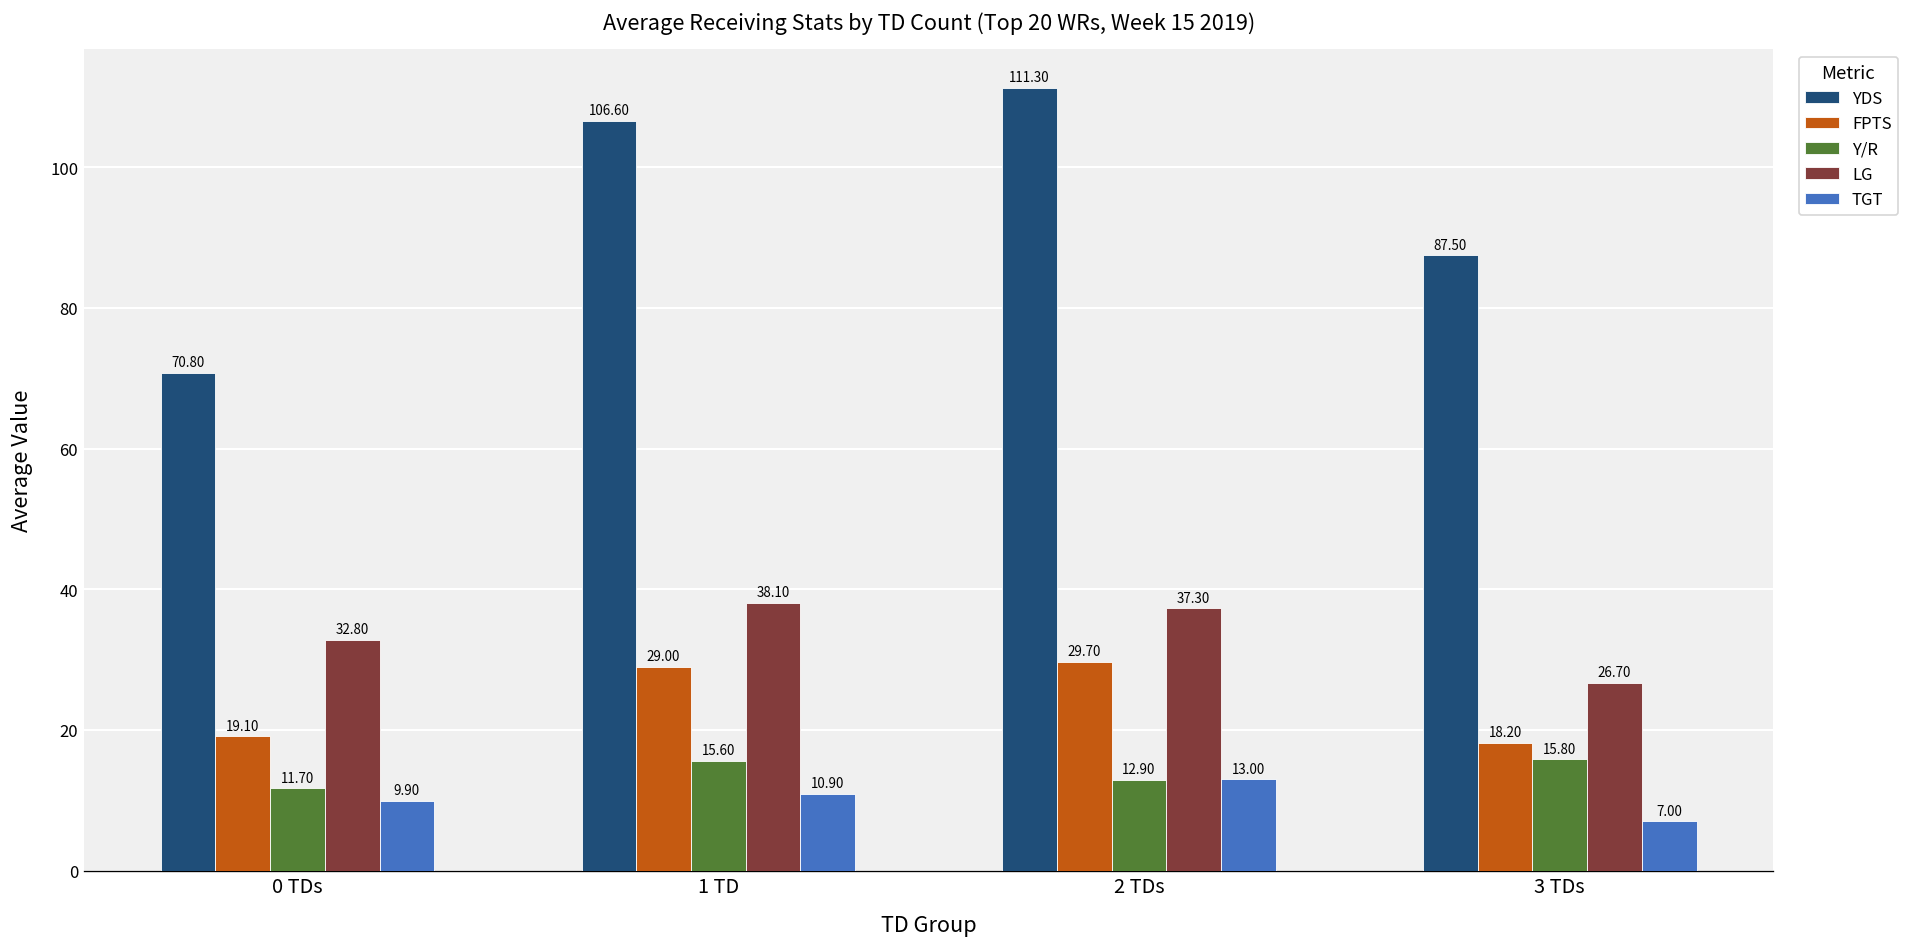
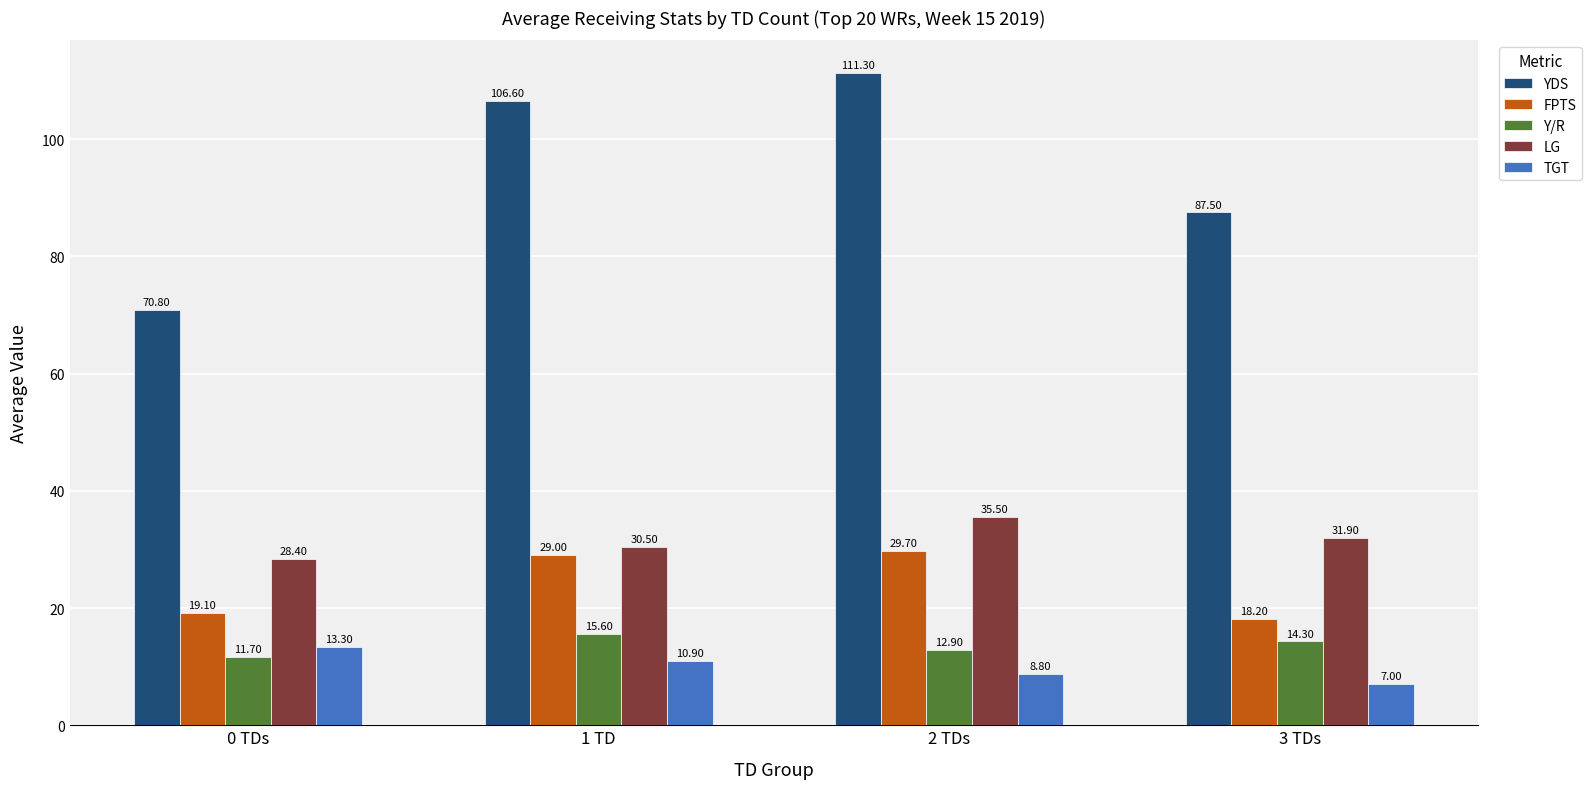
  {
    "YDS": {
      "0 TDs": 70.80,
      "1 TD": 106.60,
      "2 TDs": 111.30,
      "3 TDs": 87.50
    },
    "FPTS": {
      "0 TDs": 19.10,
      "1 TD": 29.00,
      "2 TDs": 29.70,
      "3 TDs": 18.20
    },
    "Y/R": {
      "0 TDs": 11.70,
      "1 TD": 15.60,
      "2 TDs": 12.90,
-     "3 TDs": 15.80
+     "3 TDs": 14.30
    },
    "LG": {
-     "0 TDs": 32.80,
-     "1 TD": 38.10,
-     "2 TDs": 37.30,
-     "3 TDs": 26.70
+     "0 TDs": 28.40,
+     "1 TD": 30.50,
+     "2 TDs": 35.50,
+     "3 TDs": 31.90
    },
    "TGT": {
-     "0 TDs": 9.90,
+     "0 TDs": 13.30,
      "1 TD": 10.90,
-     "2 TDs": 13.00,
+     "2 TDs": 8.80,
      "3 TDs": 7.00
    }
  }
